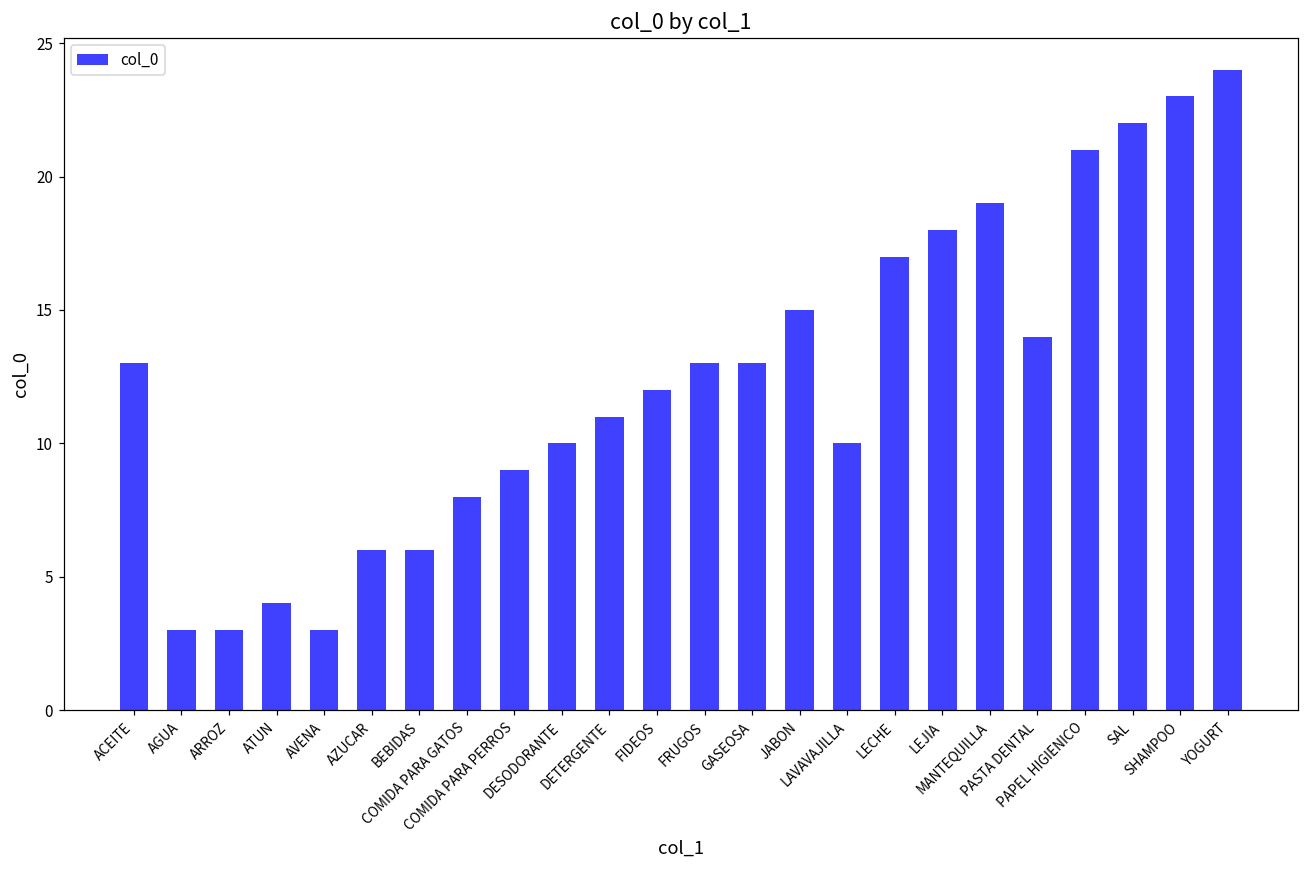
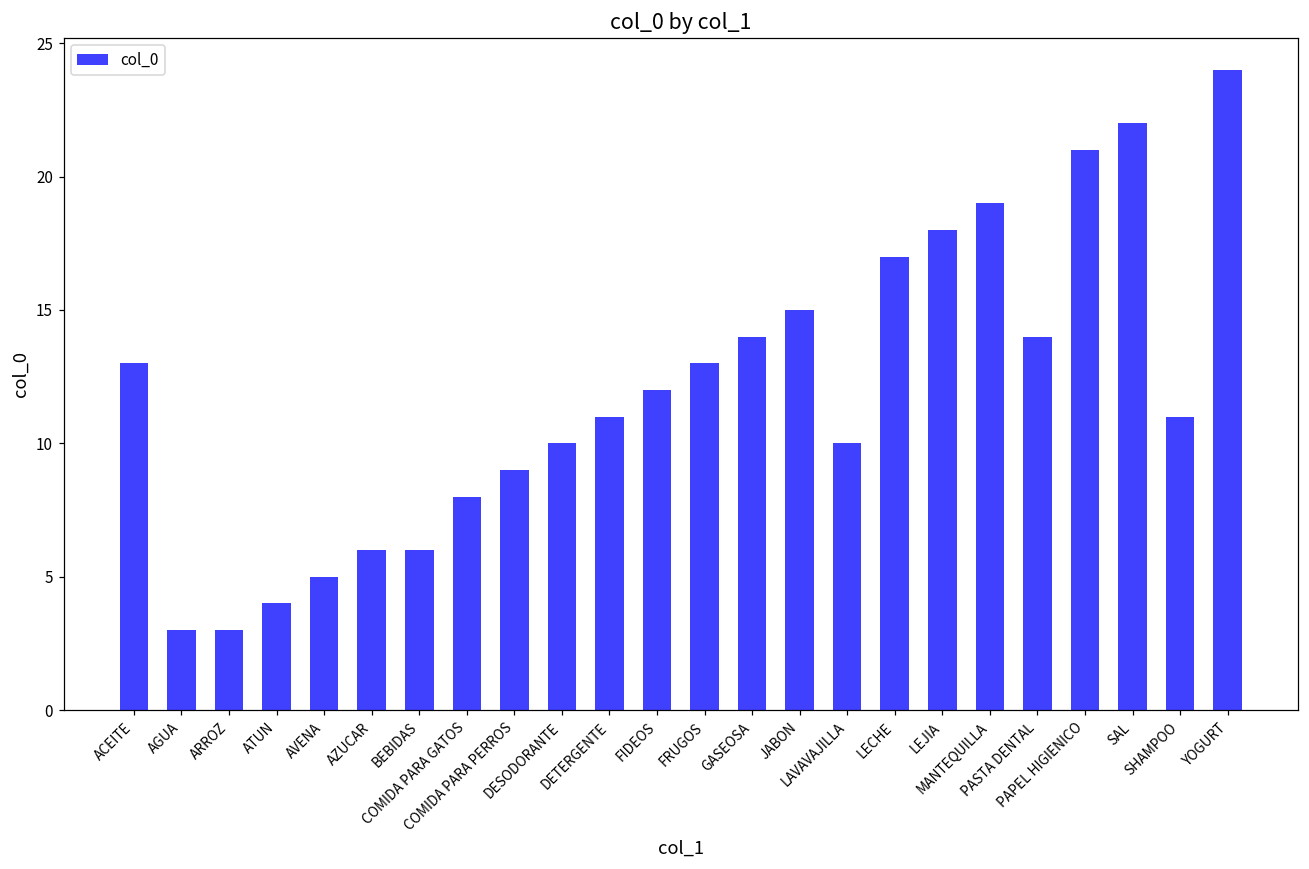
  {
    "ACEITE": 13,
    "AGUA": 3,
    "ARROZ": 3,
    "ATUN": 4,
-   "AVENA": 3,
+   "AVENA": 5,
    "AZUCAR": 6,
    "BEBIDAS": 6,
    "COMIDA PARA GATOS": 8,
    "COMIDA PARA PERROS": 9,
    "DESODORANTE": 10,
    "DETERGENTE": 11,
    "FIDEOS": 12,
    "FRUGOS": 13,
-   "GASEOSA": 13,
+   "GASEOSA": 14,
    "JABON": 15,
    "LAVAVAJILLA": 10,
    "LECHE": 17,
    "LEJIA": 18,
    "MANTEQUILLA": 19,
    "PASTA DENTAL": 14,
    "PAPEL HIGIENICO": 21,
    "SAL": 22,
-   "SHAMPOO": 23,
+   "SHAMPOO": 11,
    "YOGURT": 24
  }
